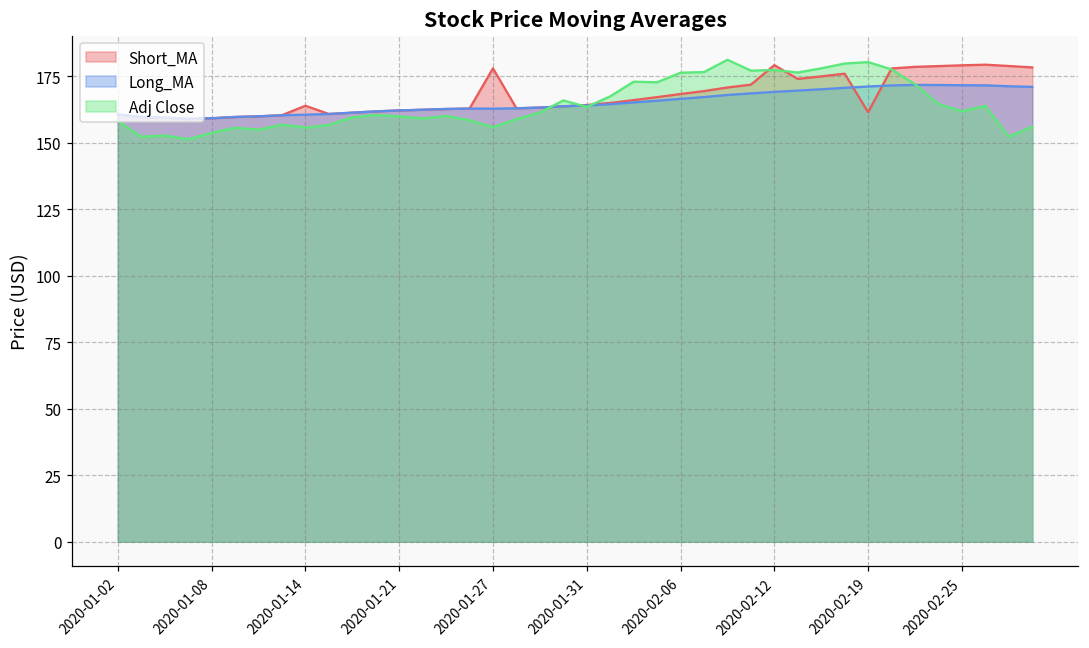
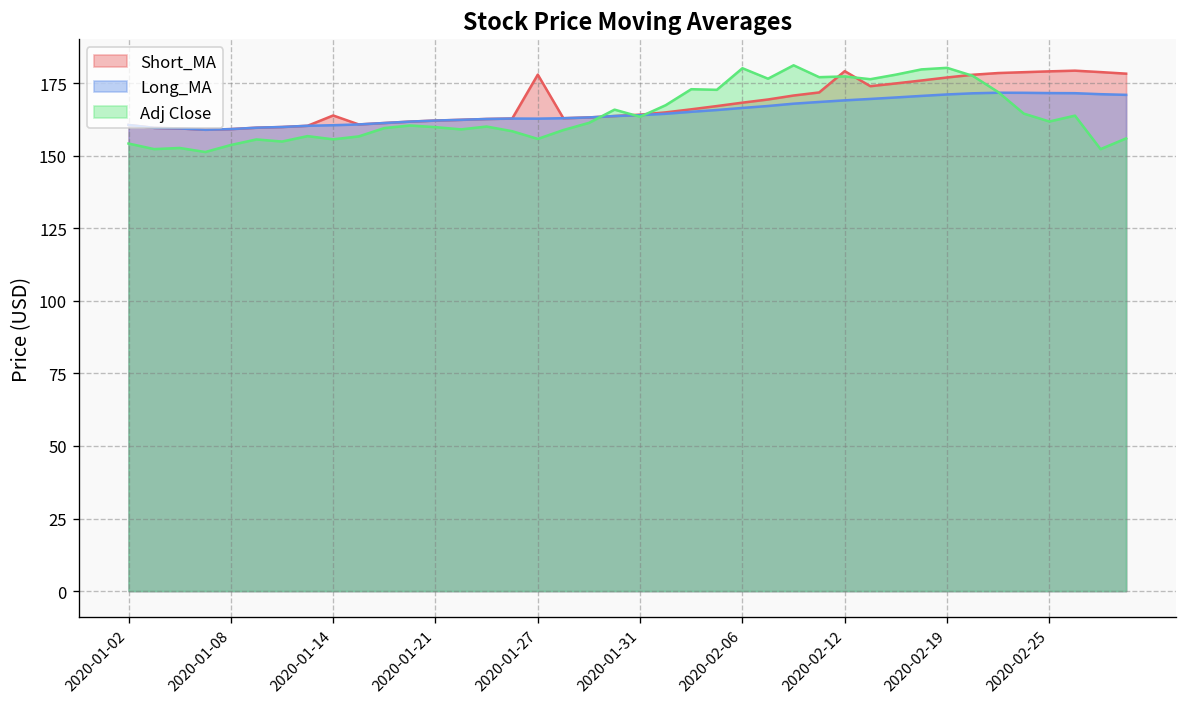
  {
    "Short_MA": {
      "2020-01-14": 164,
      "2020-01-27": 178,
      "2020-02-06": 168,
      "2020-02-12": 179,
-     "2020-02-19": 161,
+     "2020-02-19": 177,
      "2020-02-25": 179
    },
    "Long_MA": {
      "2020-01-14": 161,
      "2020-01-27": 163,
      "2020-02-06": 166,
      "2020-02-12": 169,
      "2020-02-19": 171,
      "2020-02-25": 172
    },
    "Adj Close": {
-     "2020-01-02": 158,
+     "2020-01-02": 154,
      "2020-01-08": 154,
      "2020-01-14": 156,
      "2020-01-21": 160,
      "2020-01-27": 156,
-     "2020-02-06": 176,
+     "2020-02-06": 180,
      "2020-02-12": 177,
      "2020-02-19": 180,
      "2020-02-25": 162
    }
  }
